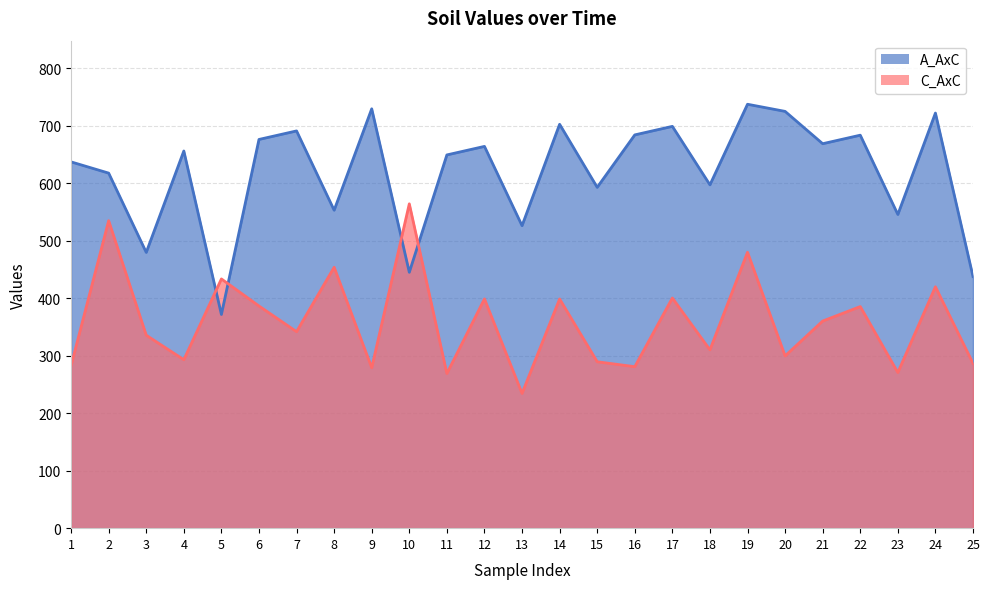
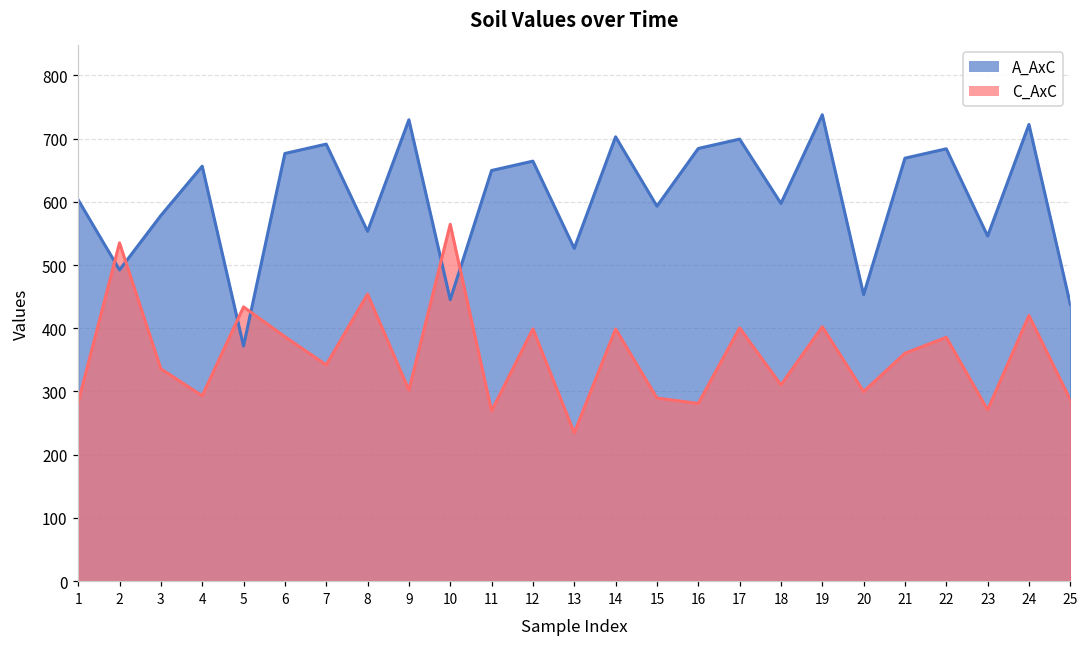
  {
    "A_AxC": {
-     "1": 640,
-     "2": 620,
-     "3": 480,
+     "1": 600,
+     "2": 490,
+     "3": 580,
      "4": 660,
      "5": 370,
      "6": 680,
      "7": 690,
      "8": 550,
      "9": 730,
      "10": 450,
      "11": 650,
      "12": 660,
      "13": 530,
      "14": 700,
      "15": 590,
      "16": 680,
      "17": 700,
      "18": 600,
      "19": 740,
-     "20": 730,
+     "20": 450,
      "21": 670,
      "22": 680,
      "23": 550,
      "24": 720,
      "25": 440
    },
    "C_AxC": {
      "1": 280,
      "2": 540,
      "3": 340,
      "4": 290,
      "5": 430,
      "6": 390,
      "7": 340,
      "8": 450,
-     "9": 280,
+     "9": 300,
      "10": 560,
      "11": 270,
      "12": 400,
      "13": 230,
      "14": 400,
      "15": 290,
      "16": 280,
      "17": 400,
      "18": 310,
-     "19": 480,
+     "19": 400,
      "20": 300,
      "21": 360,
      "22": 390,
      "23": 270,
      "24": 420,
      "25": 290
    }
  }
